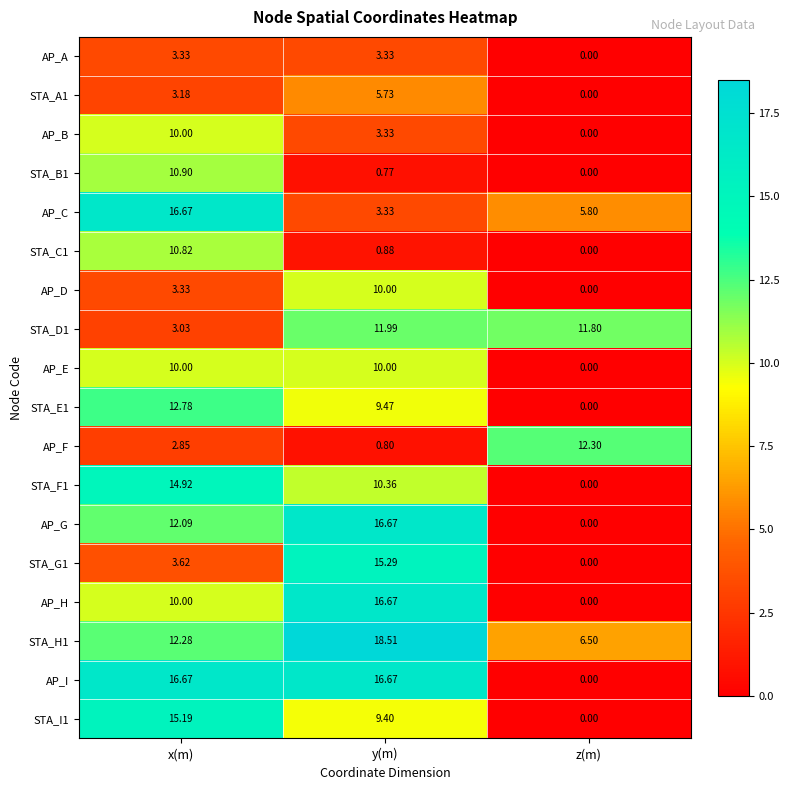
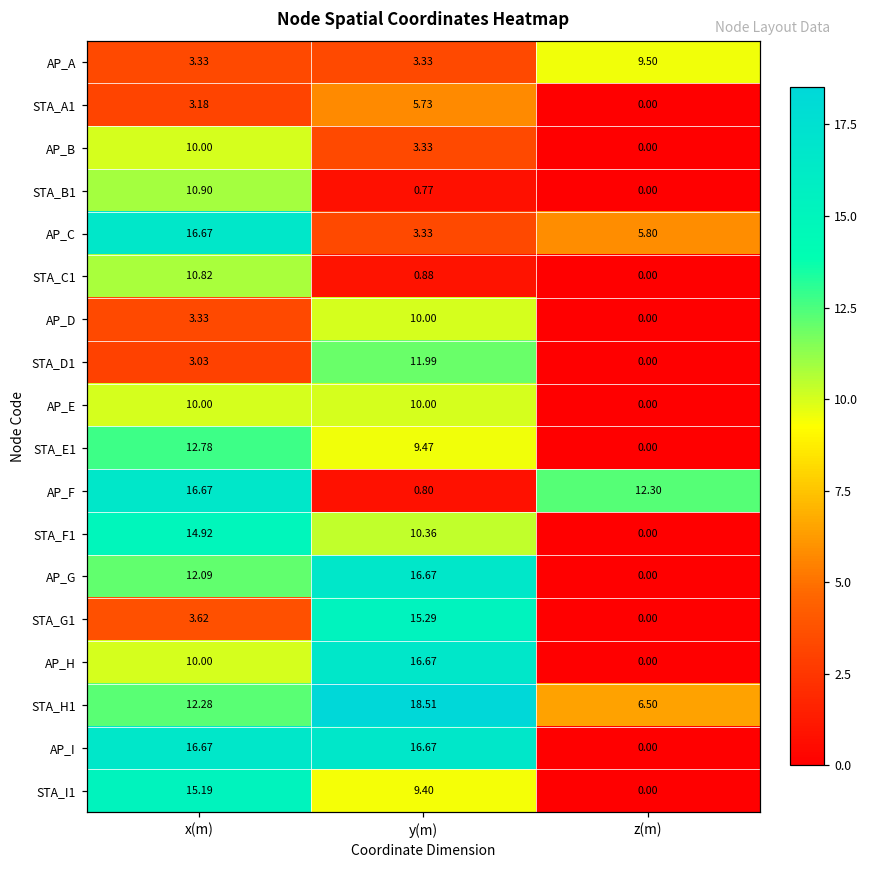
  {
    "AP_A": {
      "x(m)": 3.33,
      "y(m)": 3.33,
-     "z(m)": 0.00
+     "z(m)": 9.50
    },
    "STA_A1": {
      "x(m)": 3.18,
      "y(m)": 5.73,
      "z(m)": 0.00
    },
    "AP_B": {
      "x(m)": 10.00,
      "y(m)": 3.33,
      "z(m)": 0.00
    },
    "STA_B1": {
      "x(m)": 10.90,
      "y(m)": 0.77,
      "z(m)": 0.00
    },
    "AP_C": {
      "x(m)": 16.67,
      "y(m)": 3.33,
      "z(m)": 5.80
    },
    "STA_C1": {
      "x(m)": 10.82,
      "y(m)": 0.88,
      "z(m)": 0.00
    },
    "AP_D": {
      "x(m)": 3.33,
      "y(m)": 10.00,
      "z(m)": 0.00
    },
    "STA_D1": {
      "x(m)": 3.03,
      "y(m)": 11.99,
-     "z(m)": 11.80
+     "z(m)": 0.00
    },
    "AP_E": {
      "x(m)": 10.00,
      "y(m)": 10.00,
      "z(m)": 0.00
    },
    "STA_E1": {
      "x(m)": 12.78,
      "y(m)": 9.47,
      "z(m)": 0.00
    },
    "AP_F": {
-     "x(m)": 2.85,
+     "x(m)": 16.67,
      "y(m)": 0.80,
      "z(m)": 12.30
    },
    "STA_F1": {
      "x(m)": 14.92,
      "y(m)": 10.36,
      "z(m)": 0.00
    },
    "AP_G": {
      "x(m)": 12.09,
      "y(m)": 16.67,
      "z(m)": 0.00
    },
    "STA_G1": {
      "x(m)": 3.62,
      "y(m)": 15.29,
      "z(m)": 0.00
    },
    "AP_H": {
      "x(m)": 10.00,
      "y(m)": 16.67,
      "z(m)": 0.00
    },
    "STA_H1": {
      "x(m)": 12.28,
      "y(m)": 18.51,
      "z(m)": 6.50
    },
    "AP_I": {
      "x(m)": 16.67,
      "y(m)": 16.67,
      "z(m)": 0.00
    },
    "STA_I1": {
      "x(m)": 15.19,
      "y(m)": 9.40,
      "z(m)": 0.00
    }
  }
